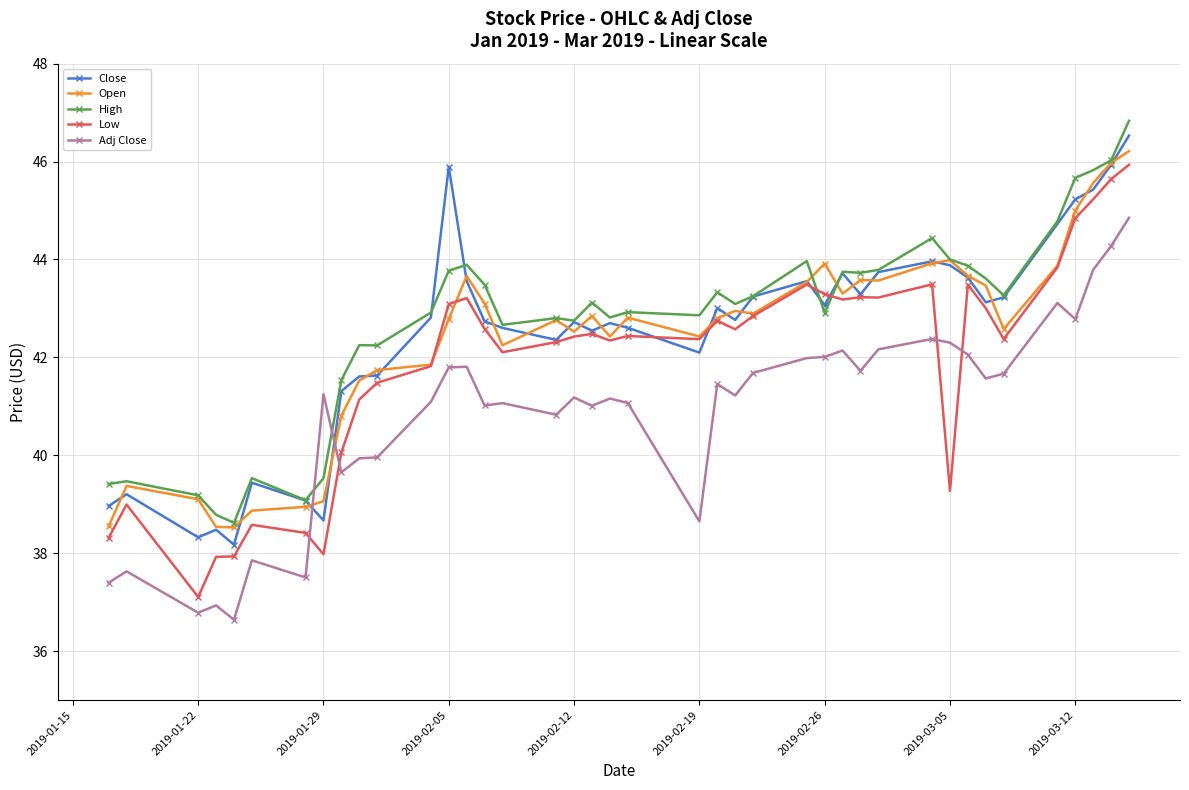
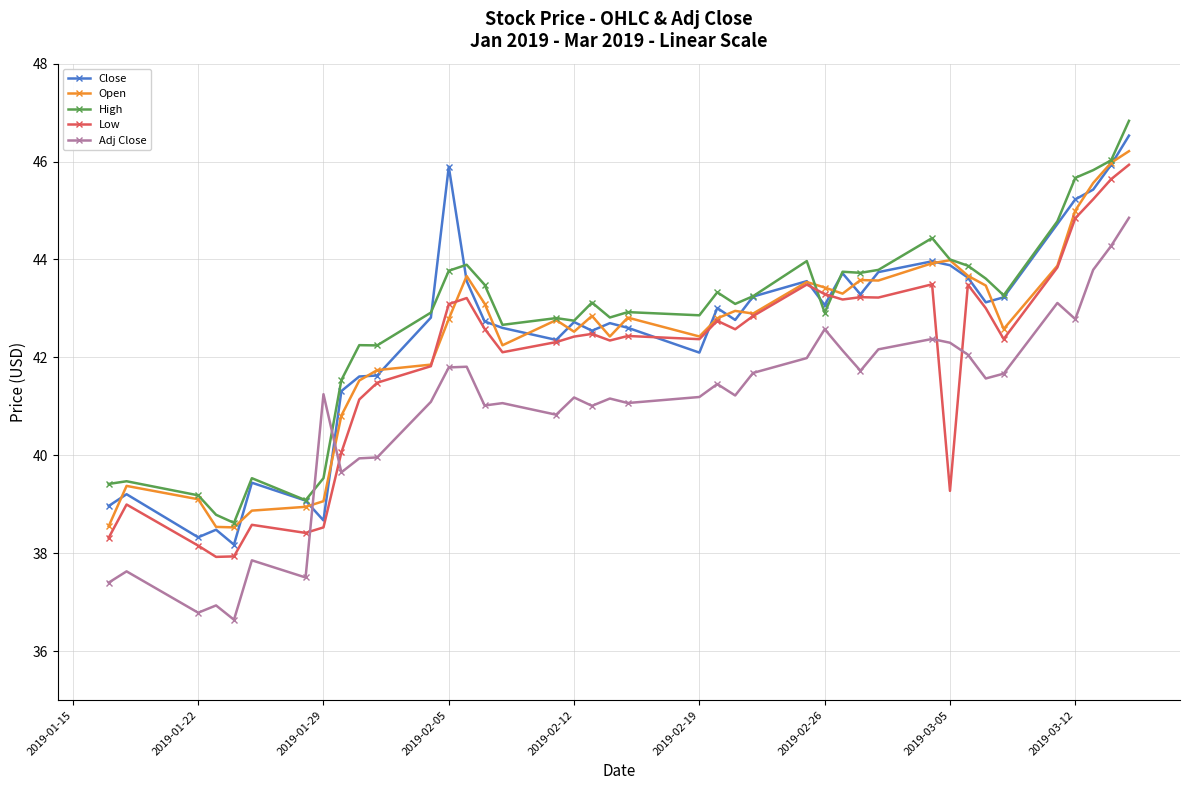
  {
    "Close": {
      "2019-01-22": 38.3,
      "2019-01-29": 38.7,
      "2019-02-05": 45.9,
      "2019-02-19": 42.1,
      "2019-02-26": 43.1,
      "2019-03-05": 43.9,
      "2019-03-12": 45.2
    },
    "Open": {
      "2019-01-22": 39.1,
      "2019-01-29": 39.1,
      "2019-02-05": 42.8,
      "2019-02-12": 42.5,
      "2019-02-19": 42.4,
-     "2019-02-26": 43.9,
+     "2019-02-26": 43.4,
      "2019-03-12": 45.0
    },
    "High": {
      "2019-01-22": 39.2,
      "2019-01-29": 39.5,
      "2019-02-05": 43.8,
      "2019-02-19": 42.9,
      "2019-02-26": 42.9,
      "2019-03-12": 45.7
    },
    "Low": {
-     "2019-01-22": 37.1,
-     "2019-01-29": 38.0,
+     "2019-01-22": 38.2,
+     "2019-01-29": 38.5,
      "2019-02-05": 43.1,
      "2019-02-12": 42.4,
      "2019-02-19": 42.4,
      "2019-02-26": 43.3,
      "2019-03-05": 39.3,
      "2019-03-12": 44.8
    },
    "Adj Close": {
      "2019-01-22": 36.8,
      "2019-01-29": 41.2,
      "2019-02-05": 41.8,
      "2019-02-12": 41.2,
-     "2019-02-19": 38.6,
-     "2019-02-26": 42.0,
+     "2019-02-19": 41.2,
+     "2019-02-26": 42.6,
      "2019-03-05": 42.3,
      "2019-03-12": 42.8
    }
  }
